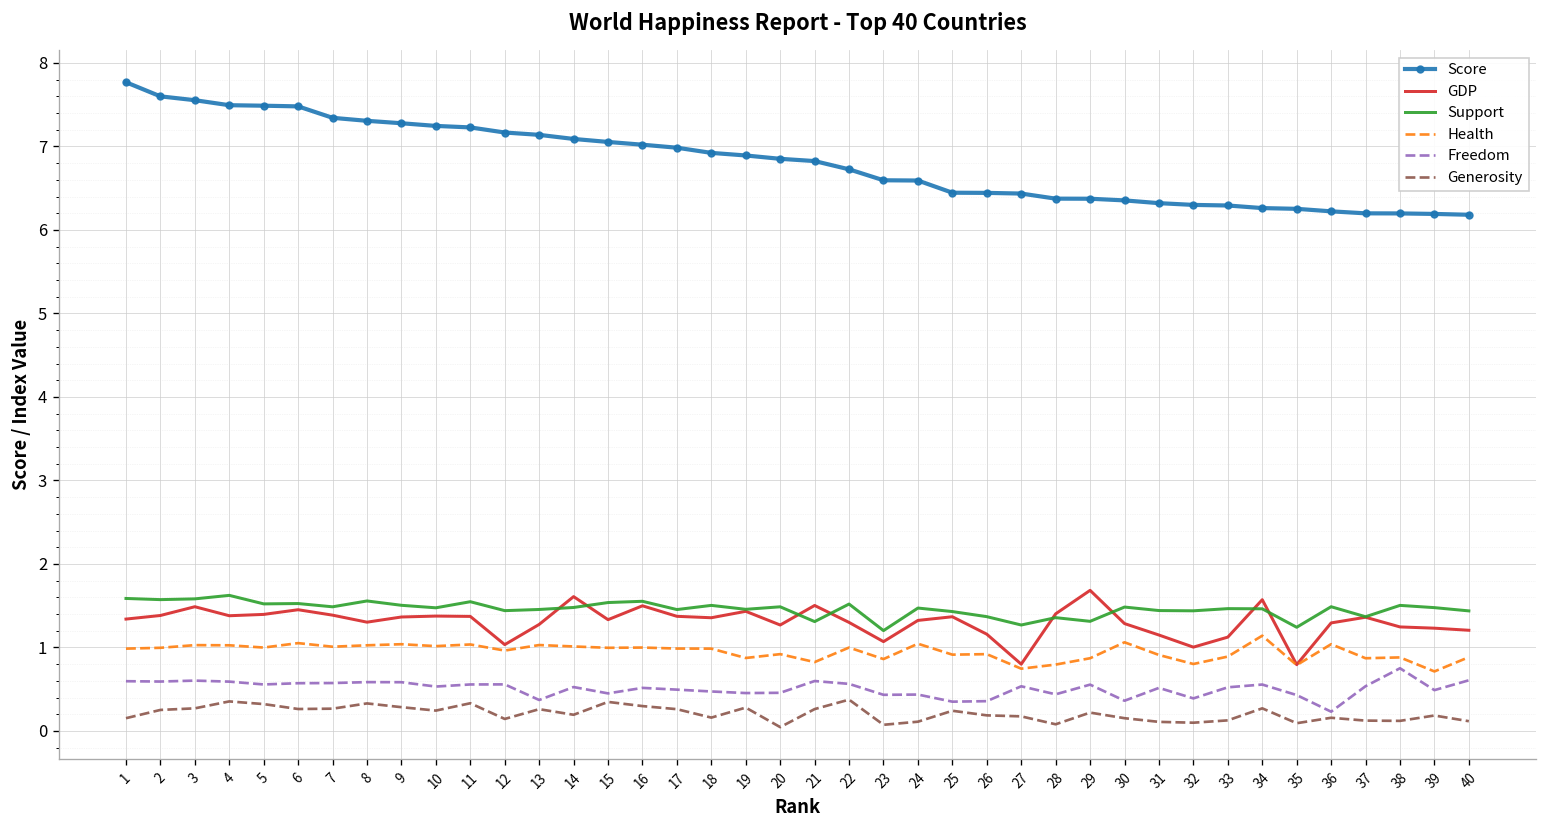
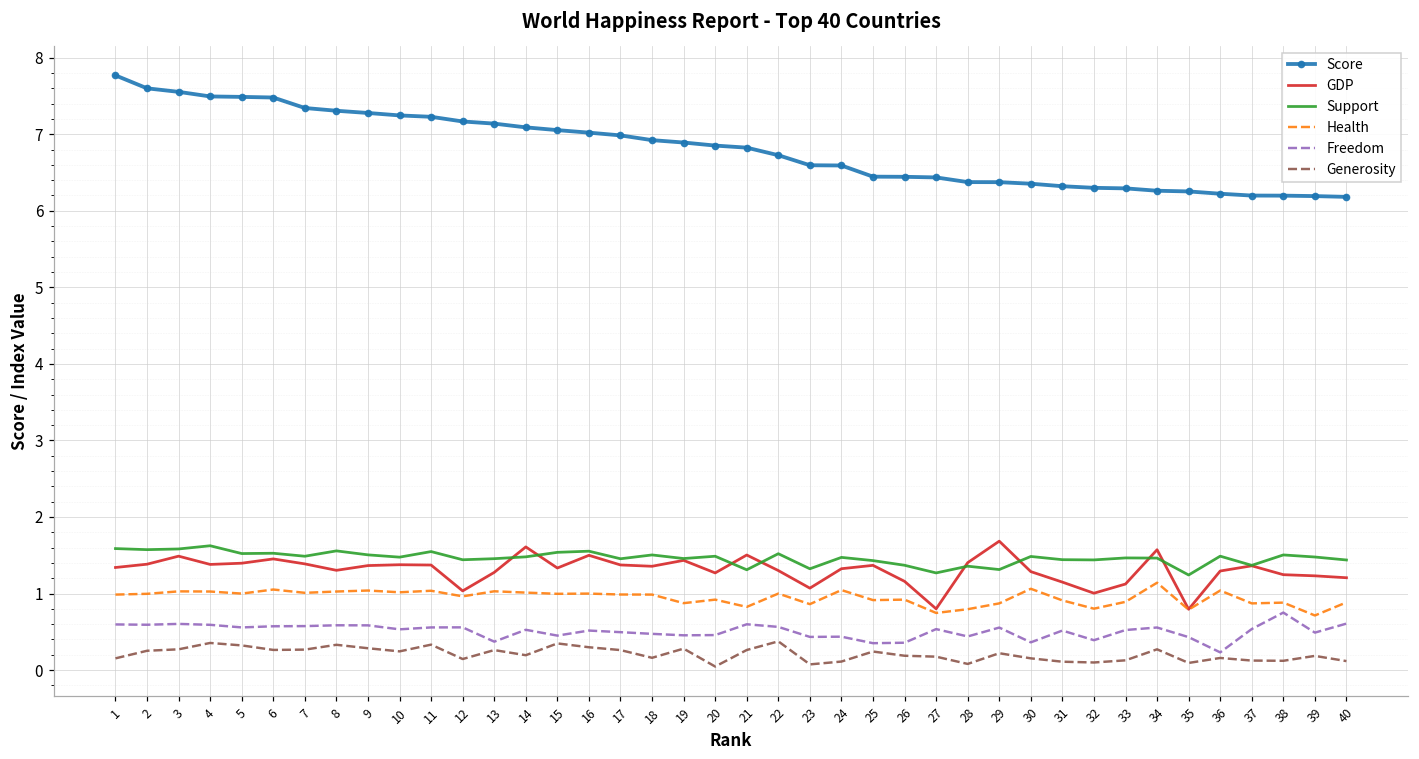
  {
    "Support": {
      "1": 1.6,
      "2": 1.6,
      "3": 1.6,
      "4": 1.6,
      "5": 1.5,
      "6": 1.5,
      "7": 1.5,
      "8": 1.6,
      "9": 1.5,
      "10": 1.5,
      "11": 1.5,
      "12": 1.4,
      "13": 1.5,
      "14": 1.5,
      "15": 1.5,
      "16": 1.6,
      "17": 1.5,
      "18": 1.5,
      "20": 1.5,
      "21": 1.3,
      "22": 1.5,
-     "23": 1.2,
+     "23": 1.3,
      "24": 1.5,
      "25": 1.4,
      "26": 1.4,
      "27": 1.3,
      "28": 1.4,
      "29": 1.3,
      "30": 1.5,
      "31": 1.4,
      "32": 1.4,
      "33": 1.5,
      "34": 1.5,
      "35": 1.2,
      "36": 1.5,
      "38": 1.5,
      "39": 1.5,
      "40": 1.4
    }
  }
